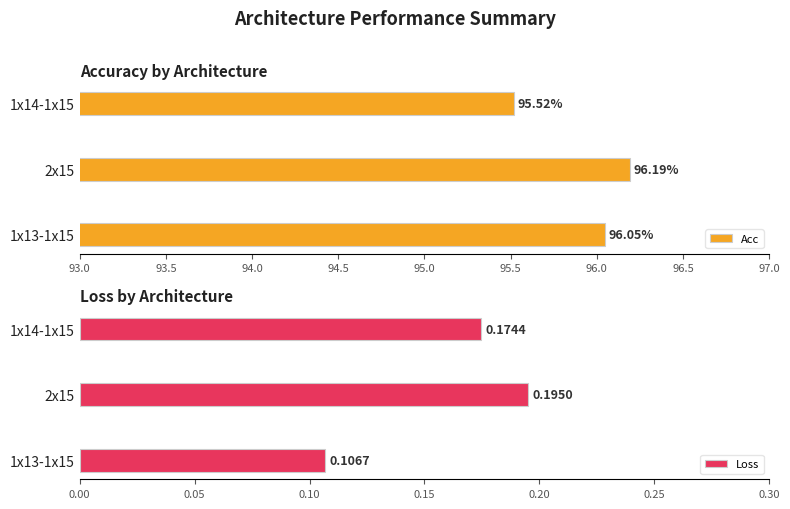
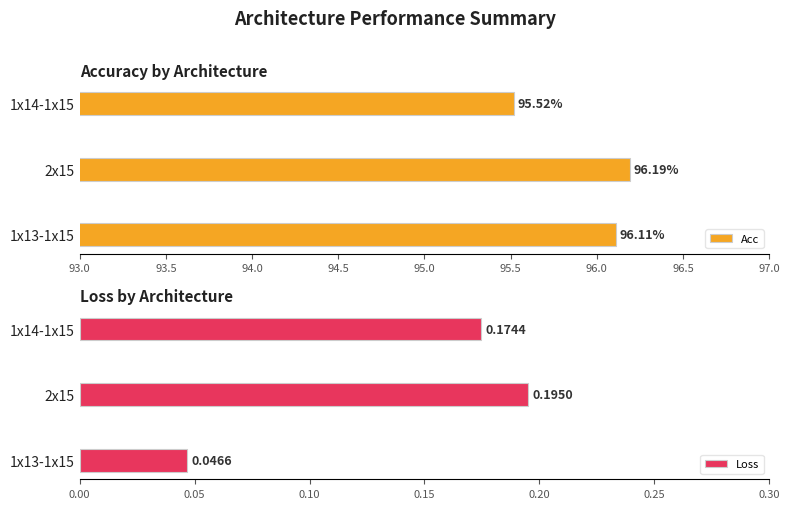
  {
    "Accuracy by Architecture": {
      "1x14-1x15": "95.52%",
      "2x15": "96.19%",
-     "1x13-1x15": "96.05%"
+     "1x13-1x15": "96.11%"
    },
    "Loss by Architecture": {
      "1x14-1x15": "0.1744",
      "2x15": "0.1950",
-     "1x13-1x15": "0.1067"
+     "1x13-1x15": "0.0466"
    }
  }
